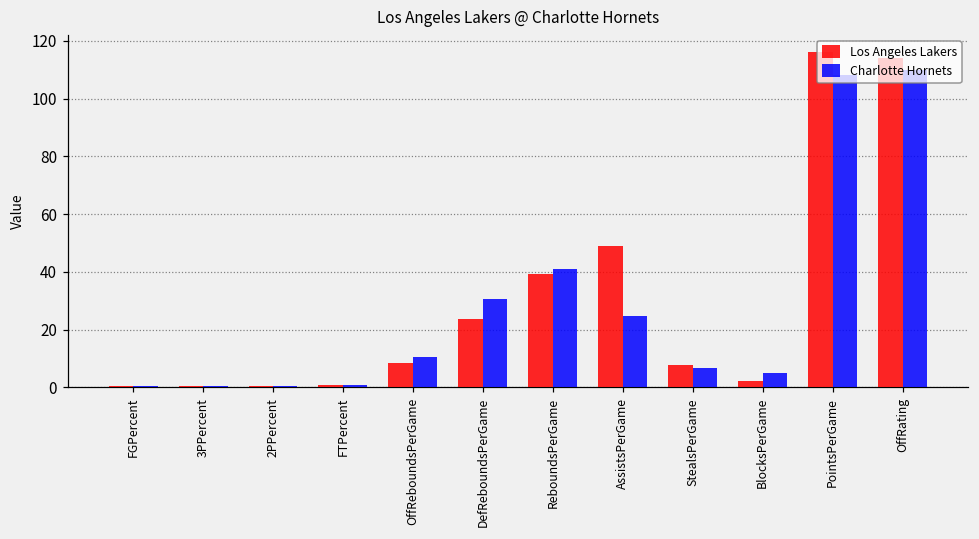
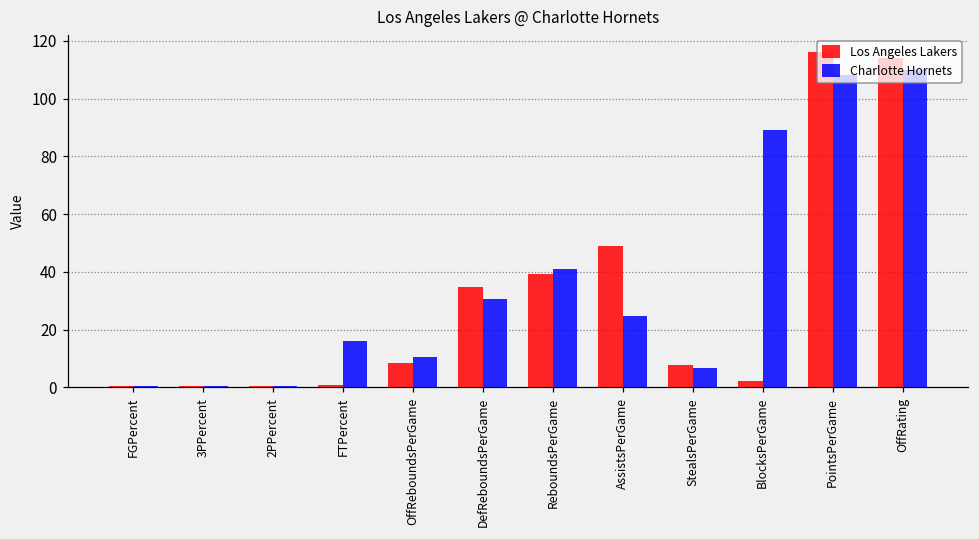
  {
    "Los Angeles Lakers": {
      "OffReboundsPerGame": 8,
-     "DefReboundsPerGame": 24,
+     "DefReboundsPerGame": 35,
      "ReboundsPerGame": 39,
      "AssistsPerGame": 49,
      "StealsPerGame": 8,
      "BlocksPerGame": 2
    },
    "Charlotte Hornets": {
-     "FTPercent": 1,
+     "FTPercent": 16,
      "OffReboundsPerGame": 11,
      "DefReboundsPerGame": 31,
      "ReboundsPerGame": 41,
      "AssistsPerGame": 25,
      "StealsPerGame": 7,
-     "BlocksPerGame": 5
+     "BlocksPerGame": 89
    }
  }
